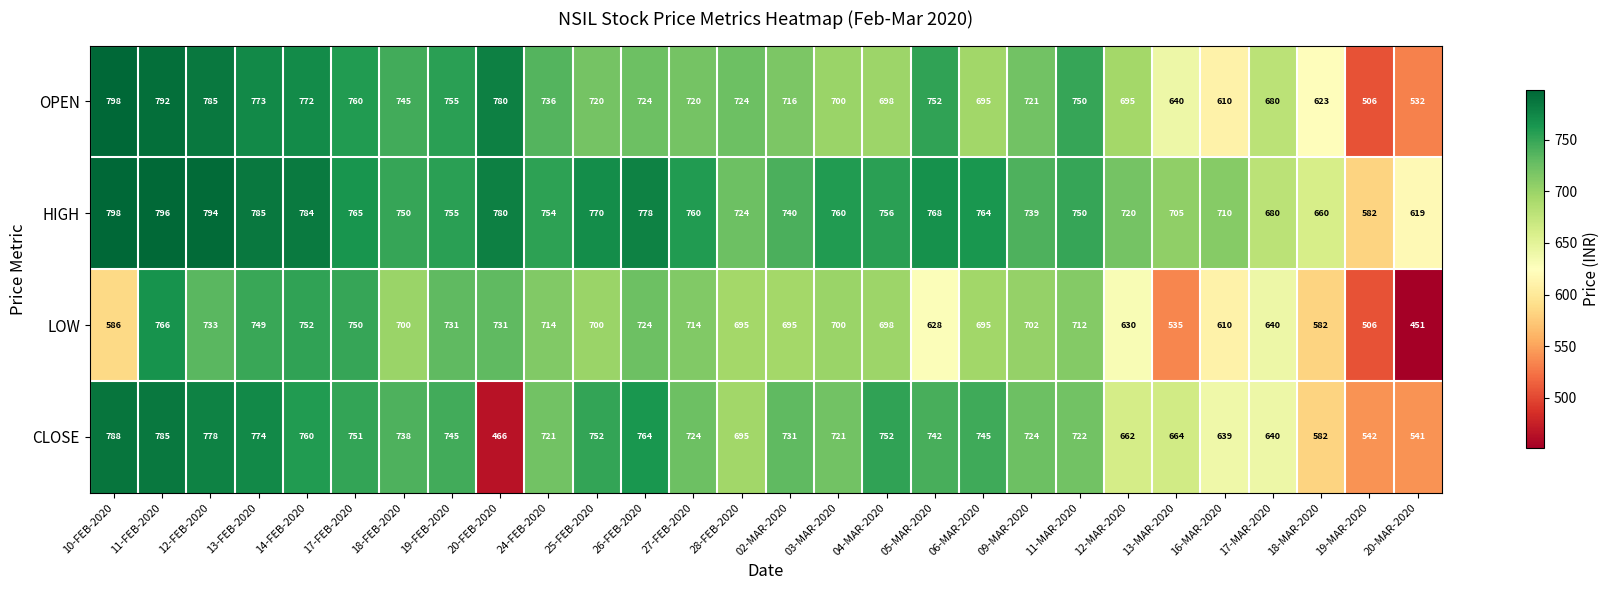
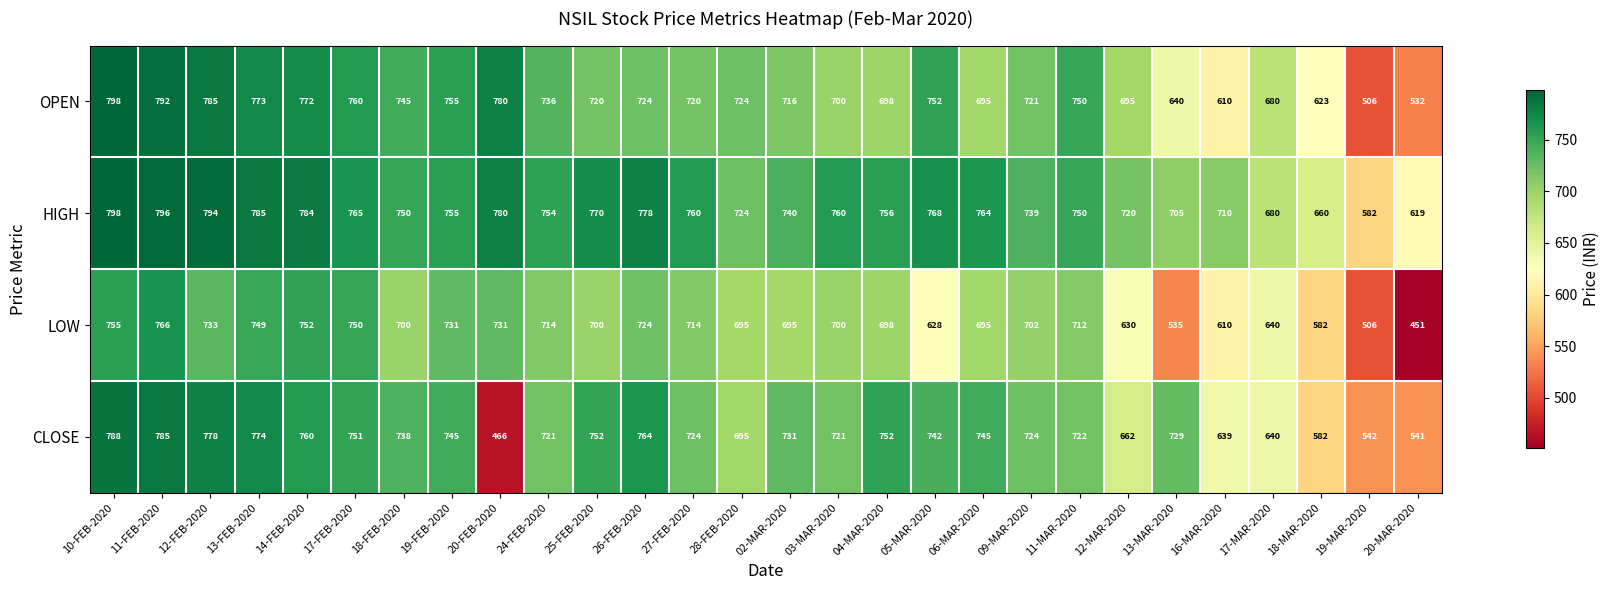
  {
    "OPEN": {
      "10-FEB-2020": 798,
      "11-FEB-2020": 792,
      "12-FEB-2020": 785,
      "13-FEB-2020": 773,
      "14-FEB-2020": 772,
      "17-FEB-2020": 760,
      "18-FEB-2020": 745,
      "19-FEB-2020": 755,
      "20-FEB-2020": 780,
      "24-FEB-2020": 736,
      "25-FEB-2020": 720,
      "26-FEB-2020": 724,
      "27-FEB-2020": 720,
      "28-FEB-2020": 724,
      "02-MAR-2020": 716,
      "03-MAR-2020": 700,
      "04-MAR-2020": 698,
      "05-MAR-2020": 752,
      "06-MAR-2020": 695,
      "09-MAR-2020": 721,
      "11-MAR-2020": 750,
      "12-MAR-2020": 695,
      "13-MAR-2020": 640,
      "16-MAR-2020": 610,
      "17-MAR-2020": 680,
      "18-MAR-2020": 623,
      "19-MAR-2020": 506,
      "20-MAR-2020": 532
    },
    "HIGH": {
      "10-FEB-2020": 798,
      "11-FEB-2020": 796,
      "12-FEB-2020": 794,
      "13-FEB-2020": 785,
      "14-FEB-2020": 784,
      "17-FEB-2020": 765,
      "18-FEB-2020": 750,
      "19-FEB-2020": 755,
      "20-FEB-2020": 780,
      "24-FEB-2020": 754,
      "25-FEB-2020": 770,
      "26-FEB-2020": 778,
      "27-FEB-2020": 760,
      "28-FEB-2020": 724,
      "02-MAR-2020": 740,
      "03-MAR-2020": 760,
      "04-MAR-2020": 756,
      "05-MAR-2020": 768,
      "06-MAR-2020": 764,
      "09-MAR-2020": 739,
      "11-MAR-2020": 750,
      "12-MAR-2020": 720,
      "13-MAR-2020": 705,
      "16-MAR-2020": 710,
      "17-MAR-2020": 680,
      "18-MAR-2020": 660,
      "19-MAR-2020": 582,
      "20-MAR-2020": 619
    },
    "LOW": {
-     "10-FEB-2020": 586,
+     "10-FEB-2020": 755,
      "11-FEB-2020": 766,
      "12-FEB-2020": 733,
      "13-FEB-2020": 749,
      "14-FEB-2020": 752,
      "17-FEB-2020": 750,
      "18-FEB-2020": 700,
      "19-FEB-2020": 731,
      "20-FEB-2020": 731,
      "24-FEB-2020": 714,
      "25-FEB-2020": 700,
      "26-FEB-2020": 724,
      "27-FEB-2020": 714,
      "28-FEB-2020": 695,
      "02-MAR-2020": 695,
      "03-MAR-2020": 700,
      "04-MAR-2020": 698,
      "05-MAR-2020": 628,
      "06-MAR-2020": 695,
      "09-MAR-2020": 702,
      "11-MAR-2020": 712,
      "12-MAR-2020": 630,
      "13-MAR-2020": 535,
      "16-MAR-2020": 610,
      "17-MAR-2020": 640,
      "18-MAR-2020": 582,
      "19-MAR-2020": 506,
      "20-MAR-2020": 451
    },
    "CLOSE": {
      "10-FEB-2020": 788,
      "11-FEB-2020": 785,
      "12-FEB-2020": 778,
      "13-FEB-2020": 774,
      "14-FEB-2020": 760,
      "17-FEB-2020": 751,
      "18-FEB-2020": 738,
      "19-FEB-2020": 745,
      "20-FEB-2020": 466,
      "24-FEB-2020": 721,
      "25-FEB-2020": 752,
      "26-FEB-2020": 764,
      "27-FEB-2020": 724,
      "28-FEB-2020": 695,
      "02-MAR-2020": 731,
      "03-MAR-2020": 721,
      "04-MAR-2020": 752,
      "05-MAR-2020": 742,
      "06-MAR-2020": 745,
      "09-MAR-2020": 724,
      "11-MAR-2020": 722,
      "12-MAR-2020": 662,
-     "13-MAR-2020": 664,
+     "13-MAR-2020": 729,
      "16-MAR-2020": 639,
      "17-MAR-2020": 640,
      "18-MAR-2020": 582,
      "19-MAR-2020": 542,
      "20-MAR-2020": 541
    }
  }
